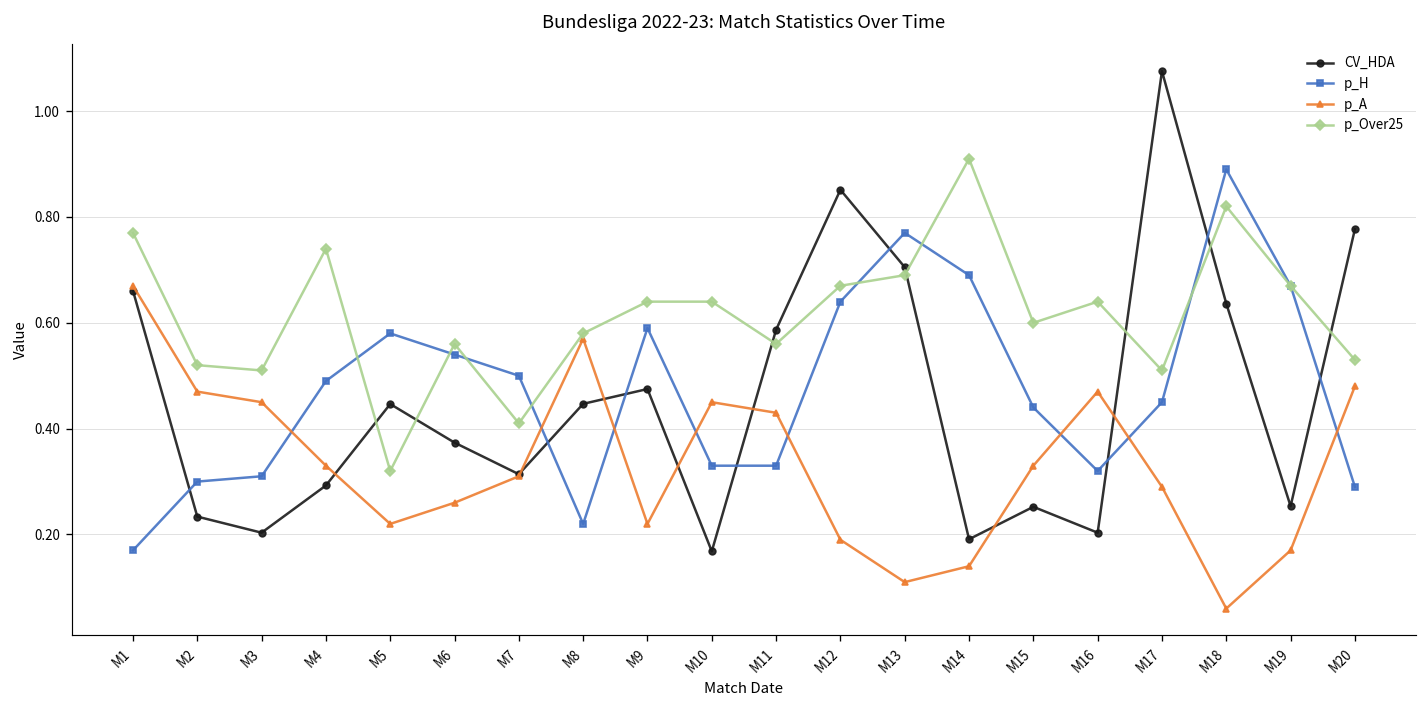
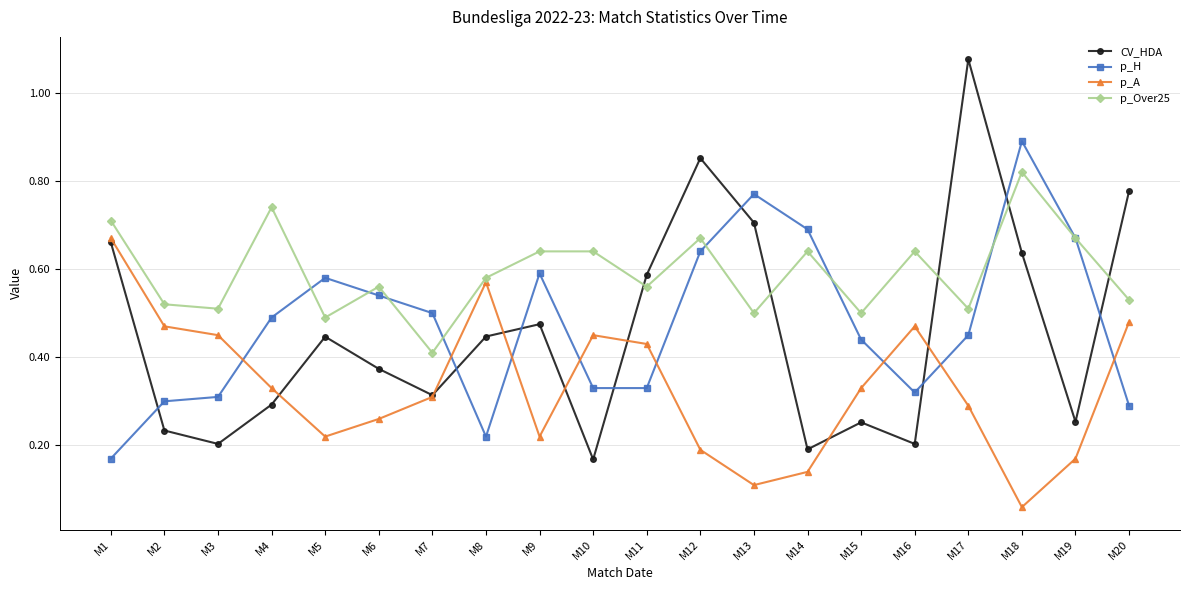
  {
    "CV_HDA": {
      "M1": 0.66,
      "M2": 0.23,
      "M3": 0.20,
      "M4": 0.29,
      "M5": 0.45,
      "M6": 0.37,
      "M8": 0.45,
      "M9": 0.47,
      "M10": 0.17,
      "M11": 0.59,
      "M12": 0.85,
      "M13": 0.71,
      "M14": 0.19,
      "M15": 0.25,
      "M16": 0.20,
      "M17": 1.08,
      "M18": 0.64,
      "M19": 0.25,
      "M20": 0.78
    },
    "p_H": {
      "M1": 0.17,
      "M2": 0.30,
      "M3": 0.31,
      "M4": 0.49,
      "M5": 0.58,
      "M6": 0.54,
      "M7": 0.50,
      "M8": 0.22,
      "M9": 0.59,
      "M10": 0.33,
      "M11": 0.33,
      "M12": 0.64,
      "M13": 0.77,
      "M14": 0.69,
      "M15": 0.44,
      "M16": 0.32,
      "M17": 0.45,
      "M18": 0.89,
      "M20": 0.29
    },
    "p_A": {
      "M1": 0.67,
      "M2": 0.47,
      "M3": 0.45,
      "M4": 0.33,
      "M5": 0.22,
      "M6": 0.26,
      "M8": 0.57,
      "M9": 0.22,
      "M10": 0.45,
      "M11": 0.43,
      "M12": 0.19,
      "M13": 0.11,
      "M14": 0.14,
      "M15": 0.33,
      "M16": 0.47,
      "M17": 0.29,
      "M18": 0.06,
      "M19": 0.17,
      "M20": 0.48
    },
    "p_Over25": {
-     "M1": 0.77,
+     "M1": 0.71,
      "M2": 0.52,
      "M3": 0.51,
      "M4": 0.74,
-     "M5": 0.32,
+     "M5": 0.49,
      "M6": 0.56,
      "M7": 0.41,
      "M8": 0.58,
      "M9": 0.64,
      "M10": 0.64,
      "M11": 0.56,
      "M12": 0.67,
-     "M13": 0.69,
-     "M14": 0.91,
-     "M15": 0.6,
+     "M13": 0.50,
+     "M14": 0.64,
+     "M15": 0.5,
      "M16": 0.64,
      "M17": 0.51,
      "M18": 0.82,
      "M20": 0.53
    }
  }
